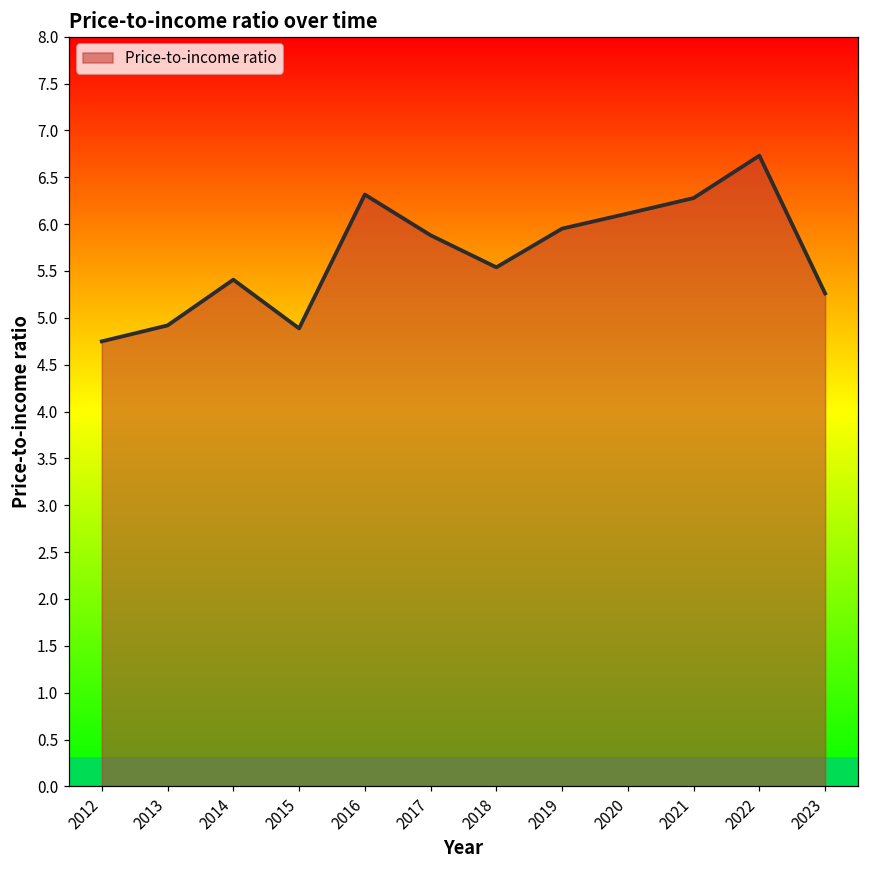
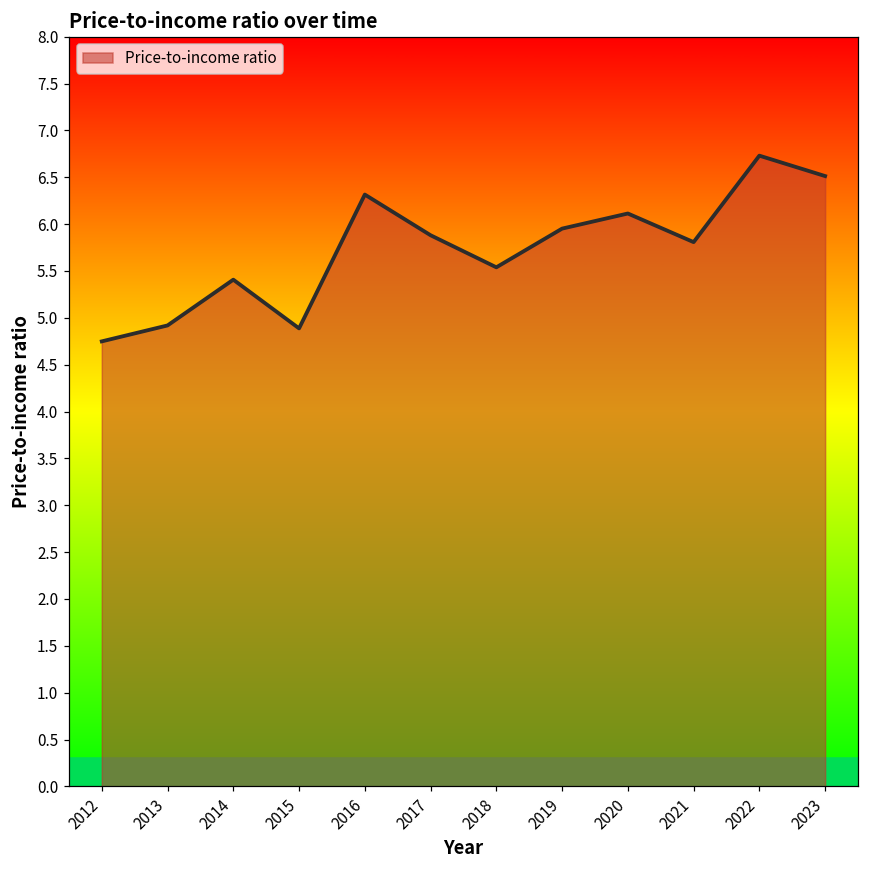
  {
    "2012": 4.7,
    "2013": 4.9,
    "2014": 5.4,
    "2015": 4.9,
    "2016": 6.3,
    "2017": 5.9,
    "2018": 5.5,
    "2019": 6.0,
    "2020": 6.1,
-   "2021": 6.3,
+   "2021": 5.8,
    "2022": 6.7,
-   "2023": 5.3
+   "2023": 6.5
  }
